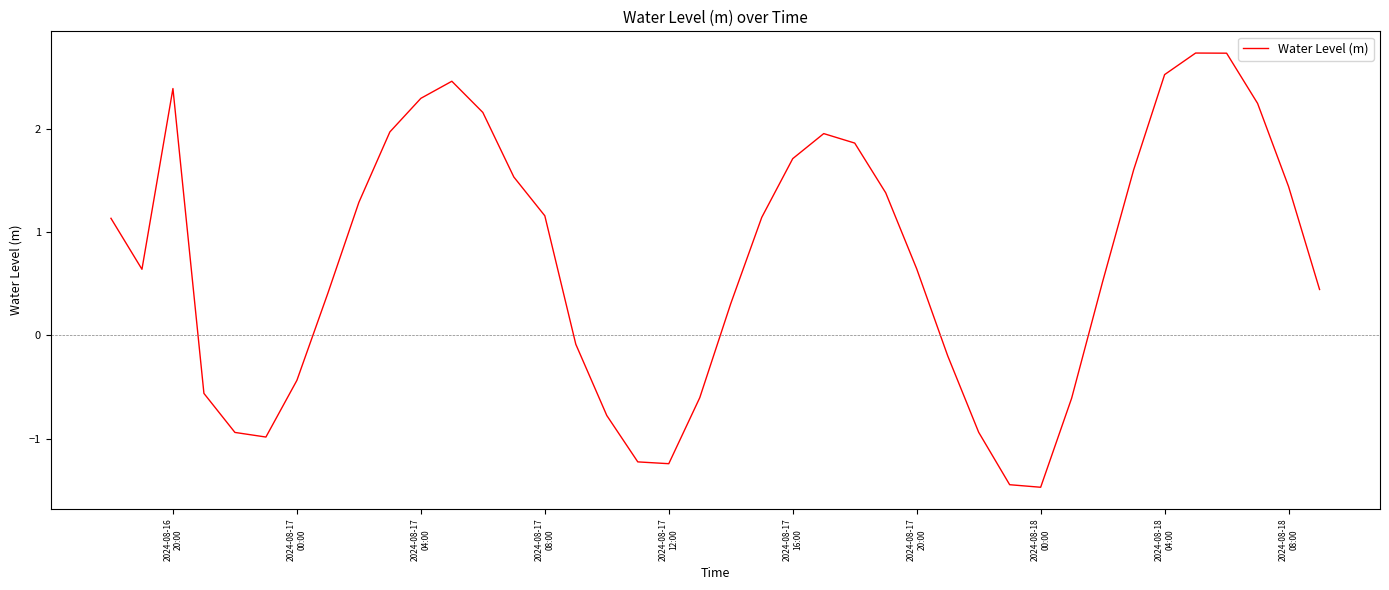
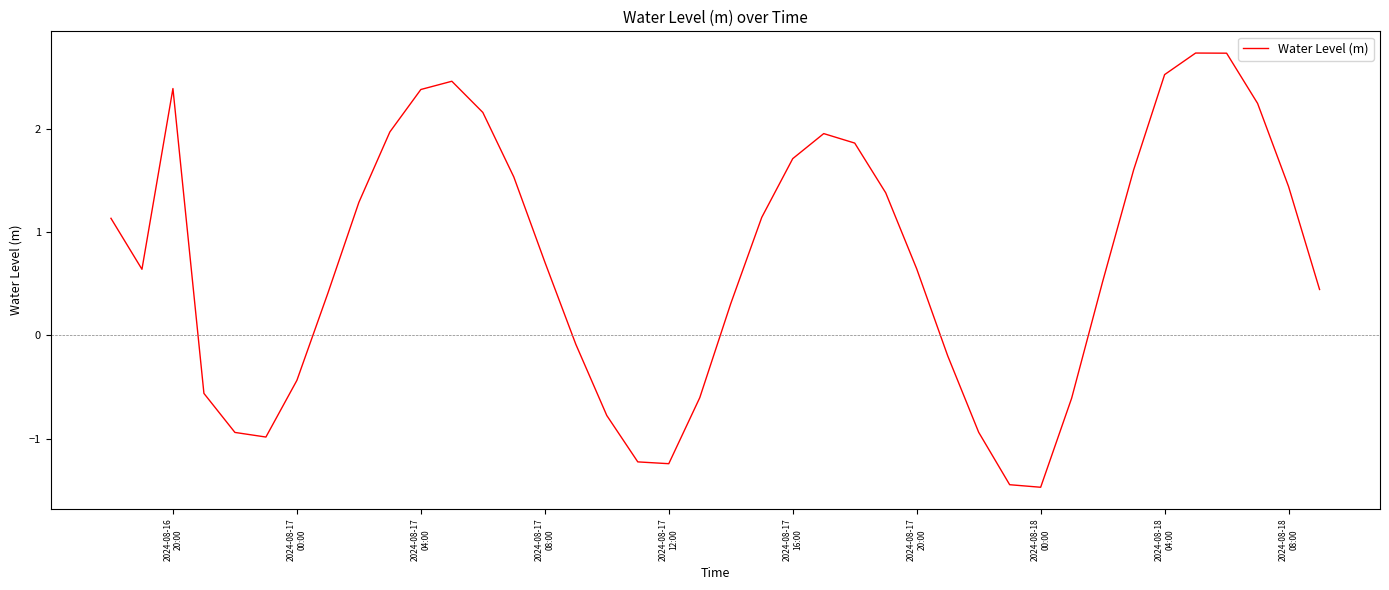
  {
    "2024-08-16 20:00": 2.39,
    "2024-08-17 00:00": -0.44,
-   "2024-08-17 04:00": 2.30,
-   "2024-08-17 08:00": 1.16,
+   "2024-08-17 04:00": 2.38,
+   "2024-08-17 08:00": 0.71,
    "2024-08-17 12:00": -1.24,
    "2024-08-17 16:00": 1.71,
    "2024-08-17 20:00": 0.64,
    "2024-08-18 00:00": -1.47,
    "2024-08-18 04:00": 2.53,
    "2024-08-18 08:00": 1.44
  }
